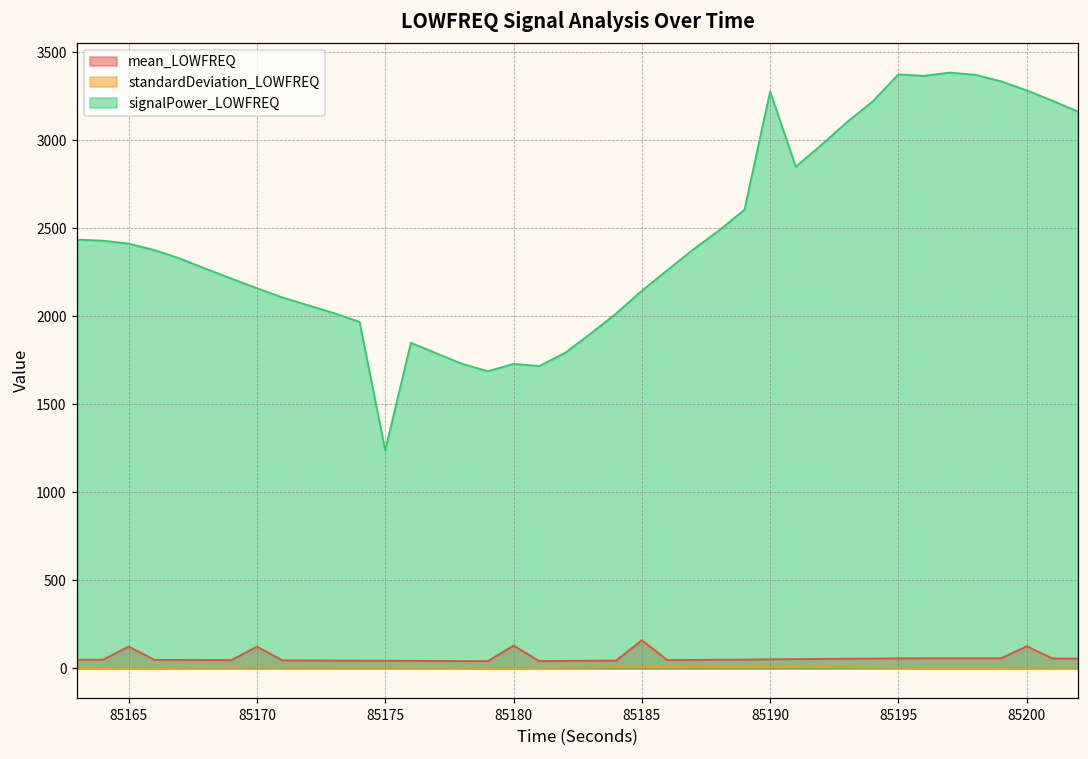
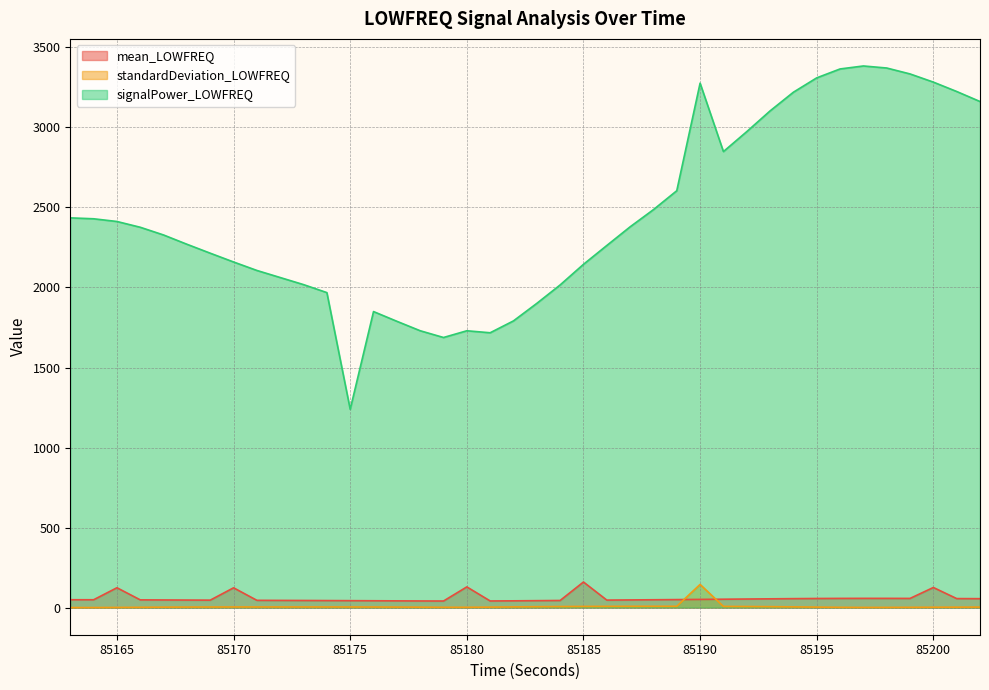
  {
    "mean_LOWFREQ": {
      "85165": 120,
      "85170": 120,
      "85175": 40,
      "85180": 130,
      "85185": 160,
      "85190": 50,
      "85195": 60,
      "85200": 130
    },
    "standardDeviation_LOWFREQ": {
      "85165": 0,
      "85170": 0,
      "85175": 0,
      "85180": 0,
      "85185": 10,
-     "85190": 10,
+     "85190": 140,
      "85195": 0,
      "85200": 0
    },
    "signalPower_LOWFREQ": {
      "85165": 2410,
      "85170": 2160,
      "85175": 1240,
      "85180": 1730,
      "85185": 2140,
      "85190": 3280,
-     "85195": 3370,
+     "85195": 3310,
      "85200": 3280
    }
  }
